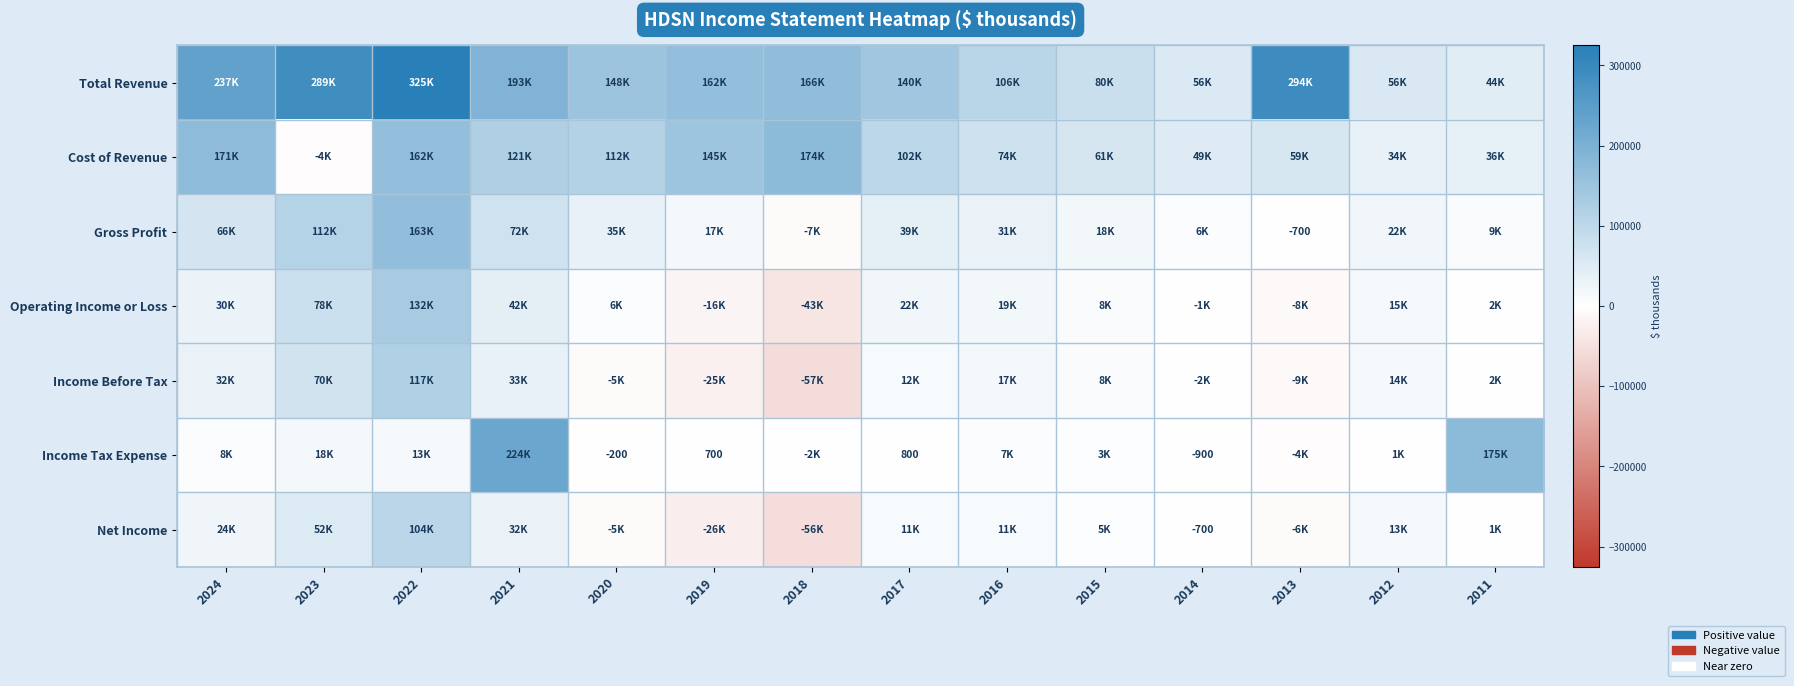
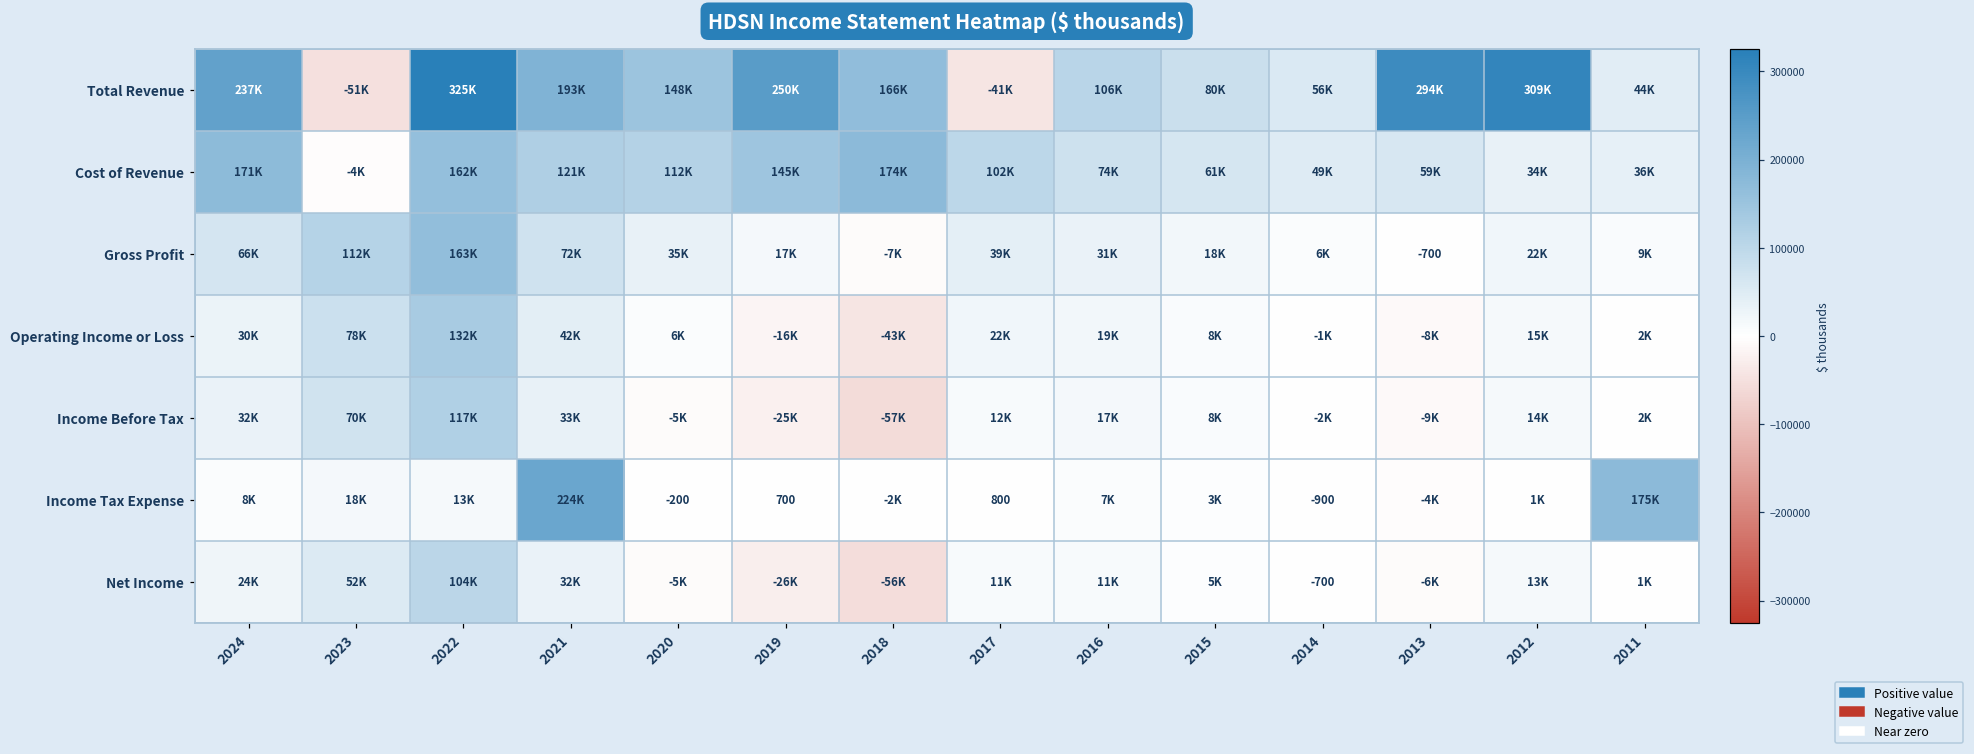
  {
    "Total Revenue": {
      "2024": "237K",
-     "2023": "289K",
+     "2023": "-51K",
      "2022": "325K",
      "2021": "193K",
      "2020": "148K",
-     "2019": "162K",
+     "2019": "250K",
      "2018": "166K",
-     "2017": "140K",
+     "2017": "-41K",
      "2016": "106K",
      "2015": "80K",
      "2014": "56K",
      "2013": "294K",
-     "2012": "56K",
+     "2012": "309K",
      "2011": "44K"
    },
    "Cost of Revenue": {
      "2024": "171K",
      "2023": "-4K",
      "2022": "162K",
      "2021": "121K",
      "2020": "112K",
      "2019": "145K",
      "2018": "174K",
      "2017": "102K",
      "2016": "74K",
      "2015": "61K",
      "2014": "49K",
      "2013": "59K",
      "2012": "34K",
      "2011": "36K"
    },
    "Gross Profit": {
      "2024": "66K",
      "2023": "112K",
      "2022": "163K",
      "2021": "72K",
      "2020": "35K",
      "2019": "17K",
      "2018": "-7K",
      "2017": "39K",
      "2016": "31K",
      "2015": "18K",
      "2014": "6K",
      "2013": "-700",
      "2012": "22K",
      "2011": "9K"
    },
    "Operating Income or Loss": {
      "2024": "30K",
      "2023": "78K",
      "2022": "132K",
      "2021": "42K",
      "2020": "6K",
      "2019": "-16K",
      "2018": "-43K",
      "2017": "22K",
      "2016": "19K",
      "2015": "8K",
      "2014": "-1K",
      "2013": "-8K",
      "2012": "15K",
      "2011": "2K"
    },
    "Income Before Tax": {
      "2024": "32K",
      "2023": "70K",
      "2022": "117K",
      "2021": "33K",
      "2020": "-5K",
      "2019": "-25K",
      "2018": "-57K",
      "2017": "12K",
      "2016": "17K",
      "2015": "8K",
      "2014": "-2K",
      "2013": "-9K",
      "2012": "14K",
      "2011": "2K"
    },
    "Income Tax Expense": {
      "2024": "8K",
      "2023": "18K",
      "2022": "13K",
      "2021": "224K",
      "2020": "-200",
      "2019": "700",
      "2018": "-2K",
      "2017": "800",
      "2016": "7K",
      "2015": "3K",
      "2014": "-900",
      "2013": "-4K",
      "2012": "1K",
      "2011": "175K"
    },
    "Net Income": {
      "2024": "24K",
      "2023": "52K",
      "2022": "104K",
      "2021": "32K",
      "2020": "-5K",
      "2019": "-26K",
      "2018": "-56K",
      "2017": "11K",
      "2016": "11K",
      "2015": "5K",
      "2014": "-700",
      "2013": "-6K",
      "2012": "13K",
      "2011": "1K"
    }
  }
